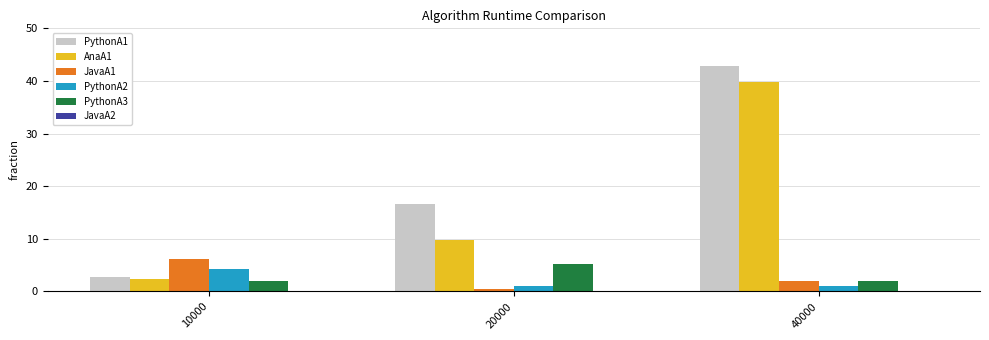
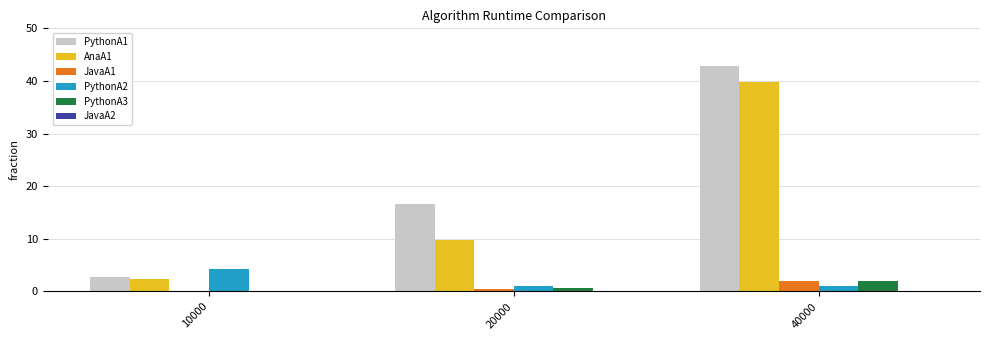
  {
    "PythonA1": {
      "10000": 3,
      "20000": 17,
      "40000": 43
    },
    "AnaA1": {
      "10000": 2,
      "20000": 10,
      "40000": 40
    },
    "JavaA1": {
-     "10000": 6,
+     "10000": 0,
      "20000": 0,
      "40000": 2
    },
    "PythonA2": {
      "10000": 4,
      "20000": 1,
      "40000": 1
    },
    "PythonA3": {
-     "10000": 2,
-     "20000": 5,
+     "10000": 0,
+     "20000": 1,
      "40000": 2
    }
  }
